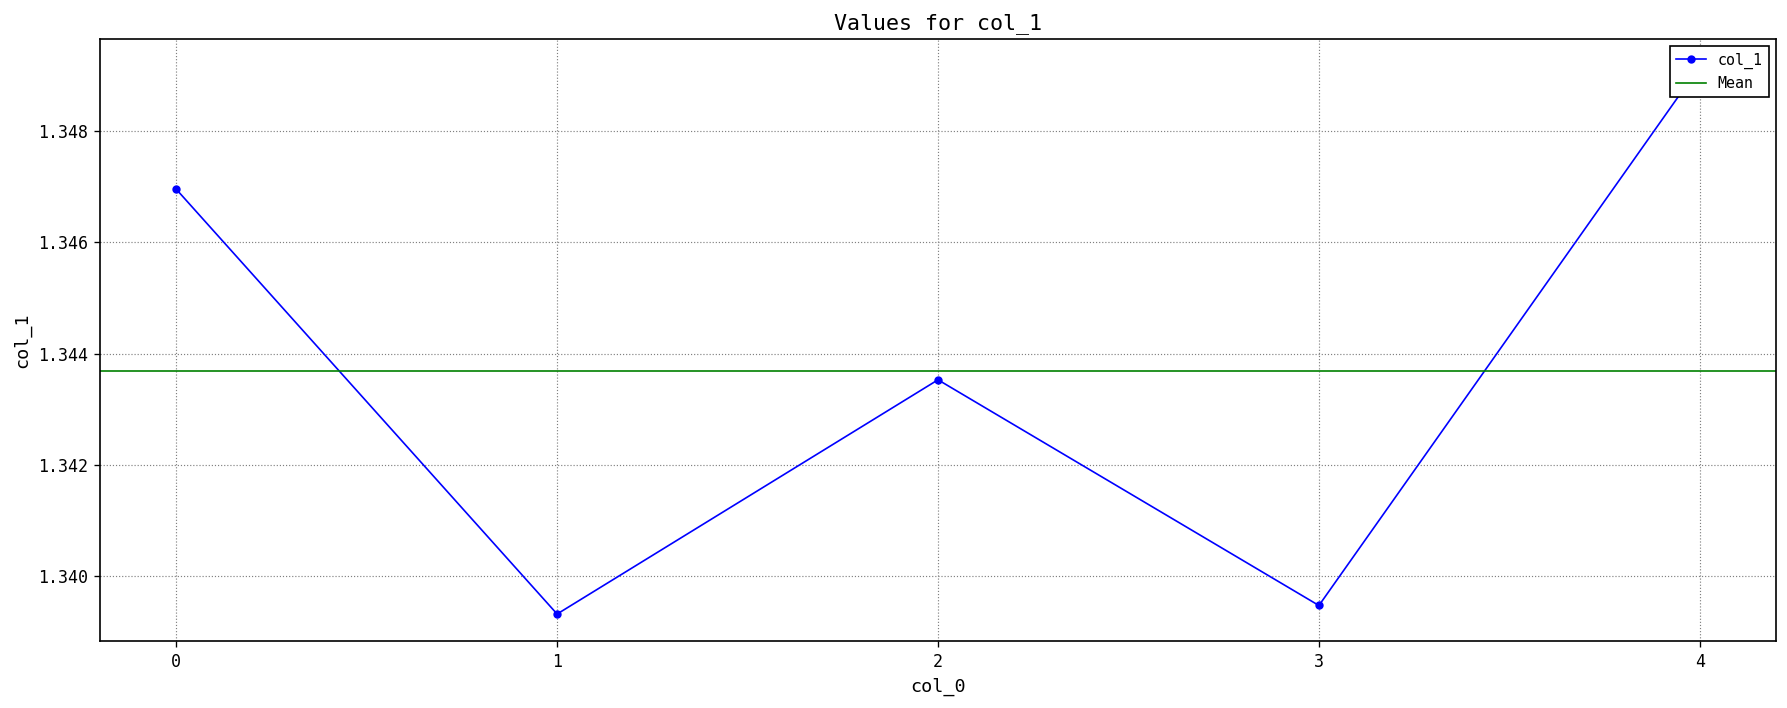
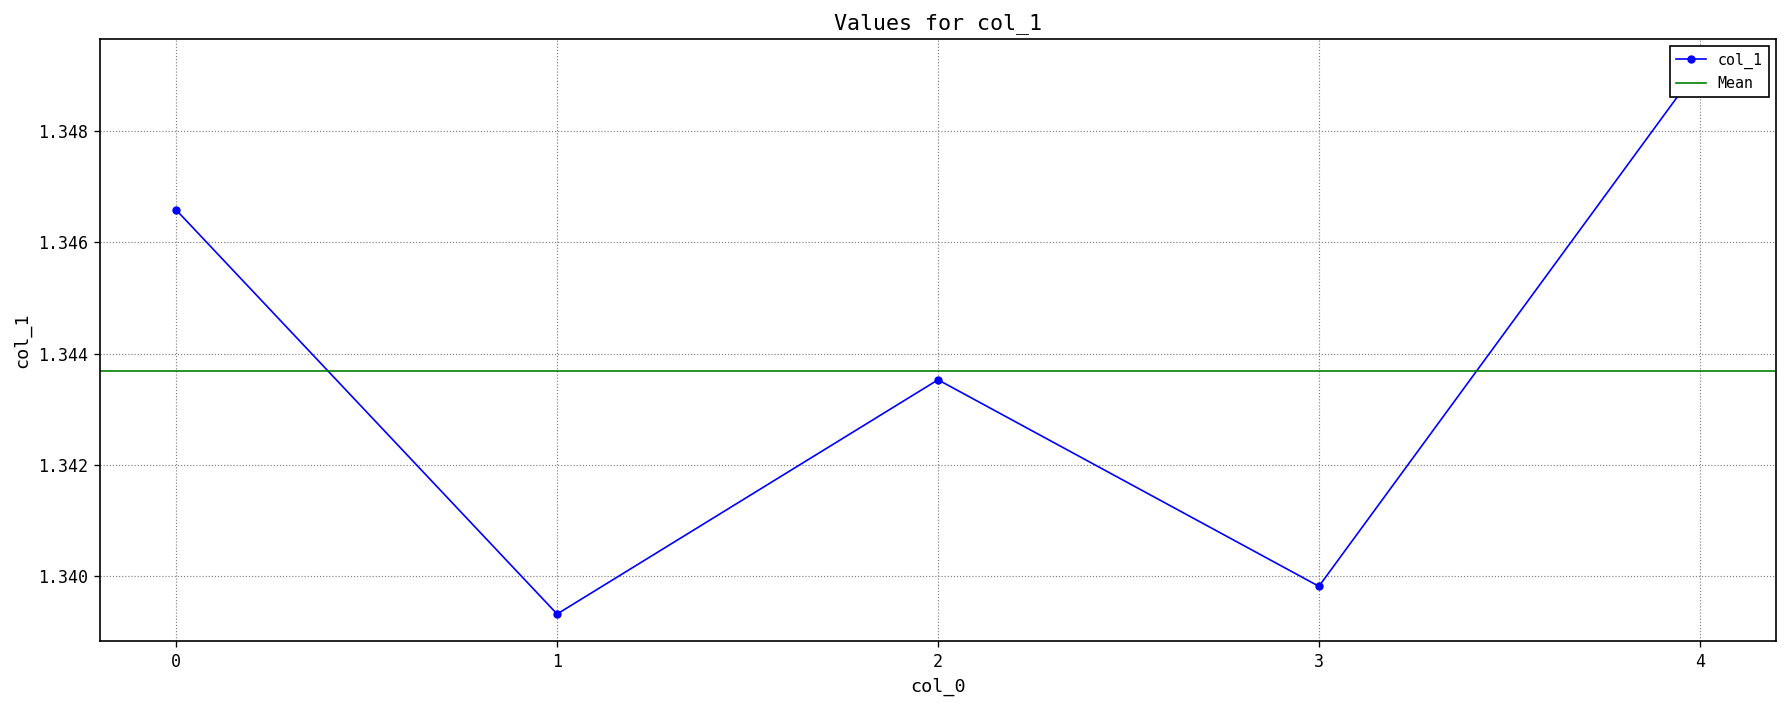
  {
-   "0": 1.3470,
+   "0": 1.3466,
    "1": 1.3393,
    "2": 1.3435,
-   "3": 1.3395
+   "3": 1.3398
  }
